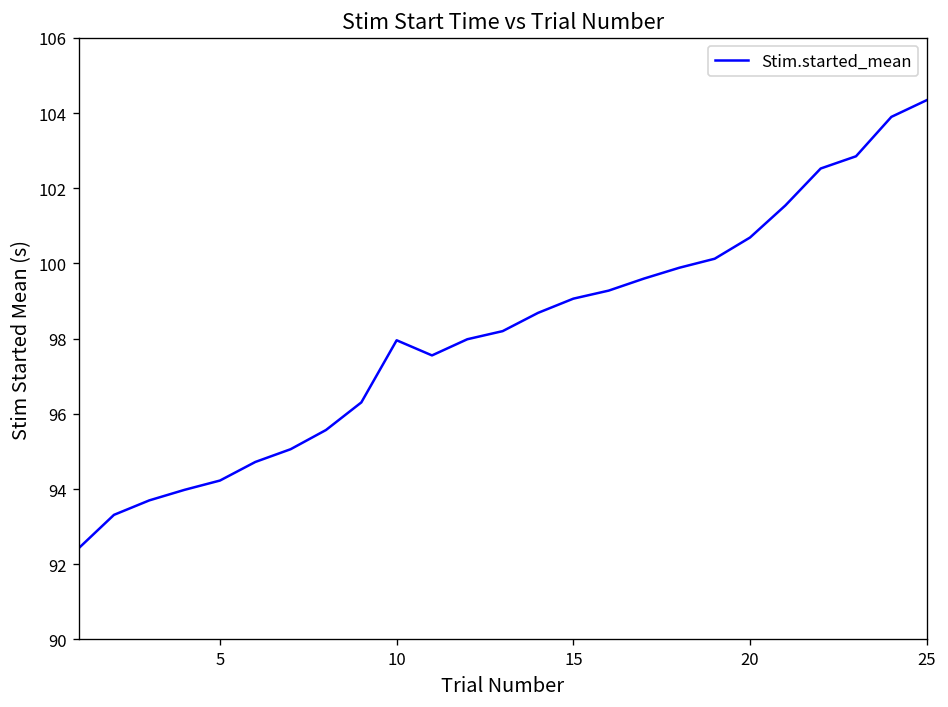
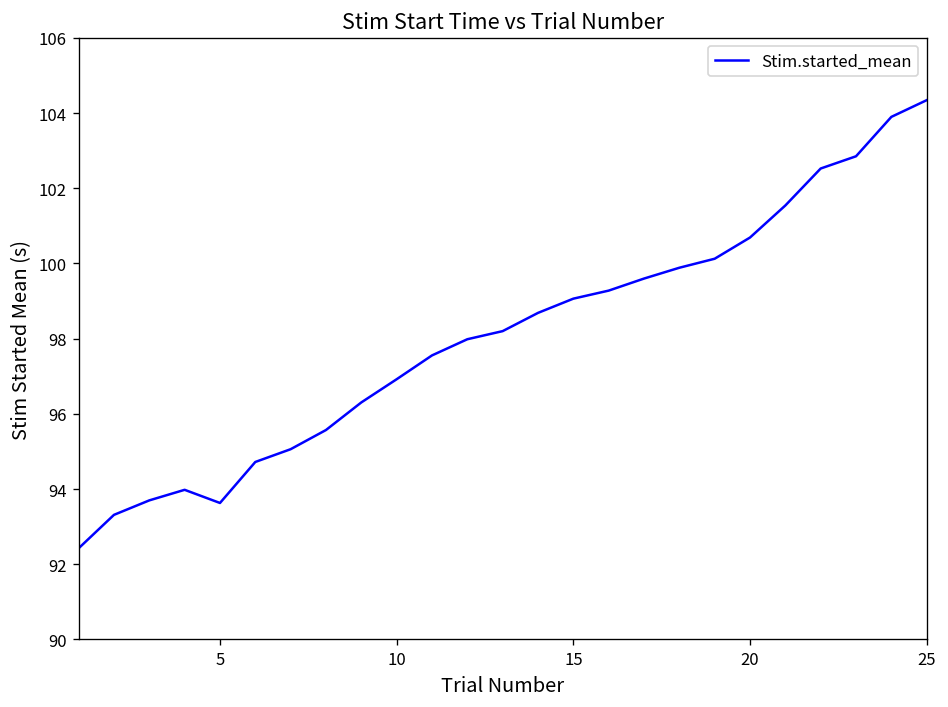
  {
-   "5": 94.2,
-   "10": 98.0,
+   "5": 93.6,
+   "10": 96.9,
    "15": 99.1,
    "20": 100.7,
    "25": 104.3
  }
